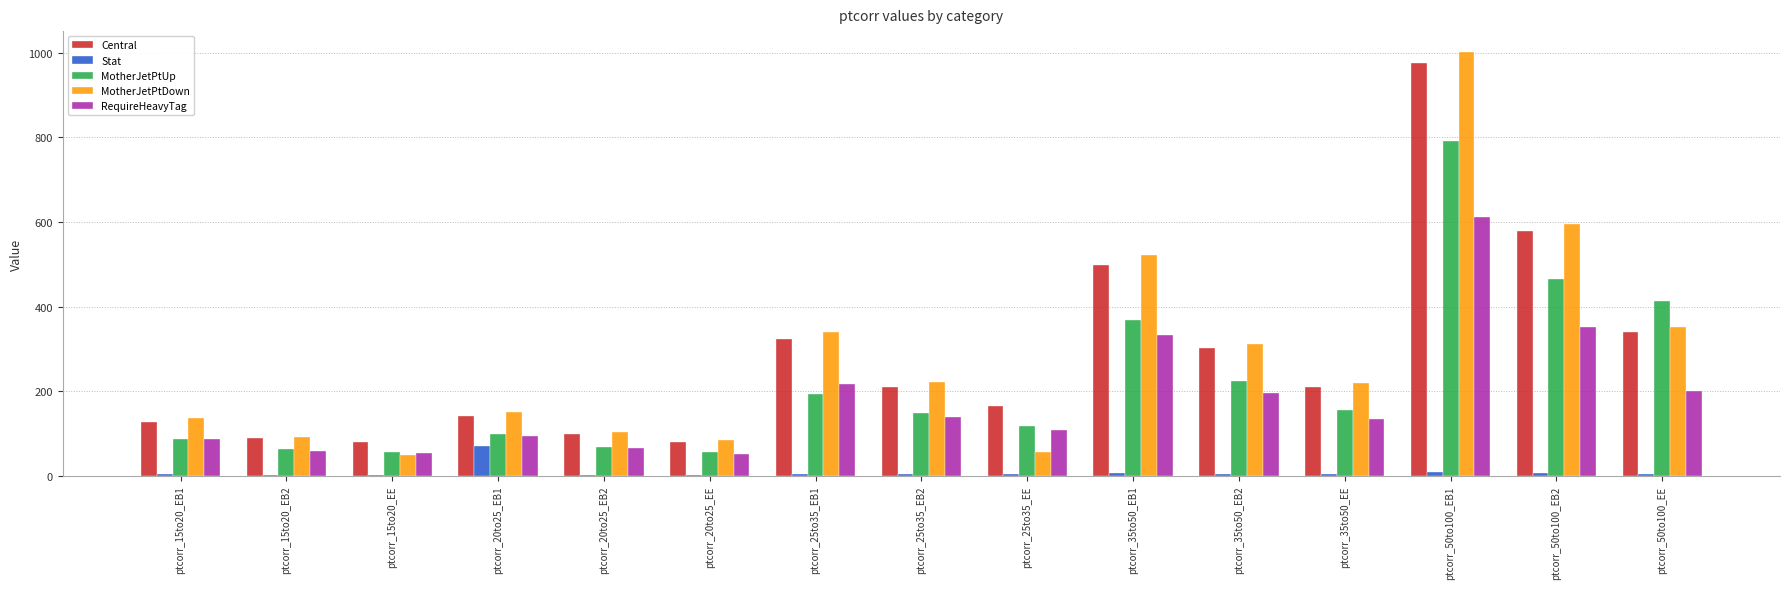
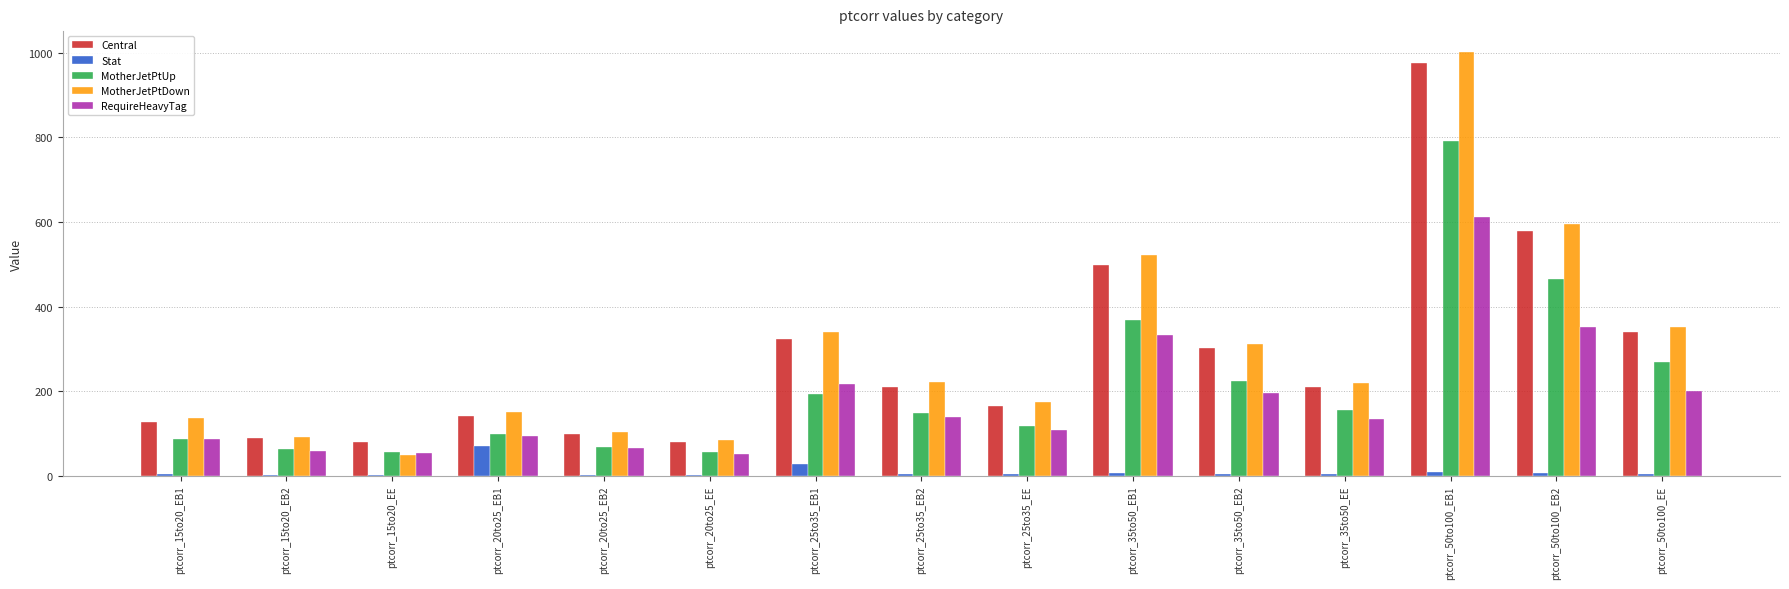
  {
    "Central": {
      "ptcorr_15to20_EB1": 130,
      "ptcorr_15to20_EB2": 90,
      "ptcorr_15to20_EE": 80,
      "ptcorr_20to25_EB1": 140,
      "ptcorr_20to25_EB2": 100,
      "ptcorr_20to25_EE": 80,
      "ptcorr_25to35_EB1": 320,
      "ptcorr_25to35_EB2": 210,
      "ptcorr_25to35_EE": 170,
      "ptcorr_35to50_EB1": 500,
      "ptcorr_35to50_EB2": 300,
      "ptcorr_35to50_EE": 210,
      "ptcorr_50to100_EB1": 980,
      "ptcorr_50to100_EB2": 580,
      "ptcorr_50to100_EE": 340
    },
    "Stat": {
      "ptcorr_20to25_EB1": 70,
-     "ptcorr_25to35_EB1": 10,
+     "ptcorr_25to35_EB1": 30,
      "ptcorr_35to50_EB1": 10,
      "ptcorr_50to100_EB1": 10,
      "ptcorr_50to100_EB2": 10
    },
    "MotherJetPtUp": {
      "ptcorr_15to20_EB1": 90,
      "ptcorr_15to20_EB2": 60,
      "ptcorr_15to20_EE": 60,
      "ptcorr_20to25_EB1": 100,
      "ptcorr_20to25_EB2": 70,
      "ptcorr_20to25_EE": 60,
      "ptcorr_25to35_EB1": 190,
      "ptcorr_25to35_EB2": 150,
      "ptcorr_25to35_EE": 120,
      "ptcorr_35to50_EB1": 370,
      "ptcorr_35to50_EB2": 220,
      "ptcorr_35to50_EE": 160,
      "ptcorr_50to100_EB1": 790,
      "ptcorr_50to100_EB2": 470,
-     "ptcorr_50to100_EE": 410
+     "ptcorr_50to100_EE": 270
    },
    "MotherJetPtDown": {
      "ptcorr_15to20_EB1": 140,
      "ptcorr_15to20_EB2": 90,
      "ptcorr_15to20_EE": 50,
      "ptcorr_20to25_EB1": 150,
      "ptcorr_20to25_EB2": 100,
      "ptcorr_20to25_EE": 90,
      "ptcorr_25to35_EB1": 340,
      "ptcorr_25to35_EB2": 220,
-     "ptcorr_25to35_EE": 60,
+     "ptcorr_25to35_EE": 180,
      "ptcorr_35to50_EB1": 520,
      "ptcorr_35to50_EB2": 310,
      "ptcorr_35to50_EE": 220,
      "ptcorr_50to100_EB1": 1000,
      "ptcorr_50to100_EB2": 590,
      "ptcorr_50to100_EE": 350
    },
    "RequireHeavyTag": {
      "ptcorr_15to20_EB1": 90,
      "ptcorr_15to20_EB2": 60,
      "ptcorr_15to20_EE": 50,
      "ptcorr_20to25_EB1": 90,
      "ptcorr_20to25_EB2": 70,
      "ptcorr_20to25_EE": 50,
      "ptcorr_25to35_EB1": 220,
      "ptcorr_25to35_EB2": 140,
      "ptcorr_25to35_EE": 110,
      "ptcorr_35to50_EB1": 330,
      "ptcorr_35to50_EB2": 200,
      "ptcorr_35to50_EE": 130,
      "ptcorr_50to100_EB1": 610,
      "ptcorr_50to100_EB2": 350,
      "ptcorr_50to100_EE": 200
    }
  }
